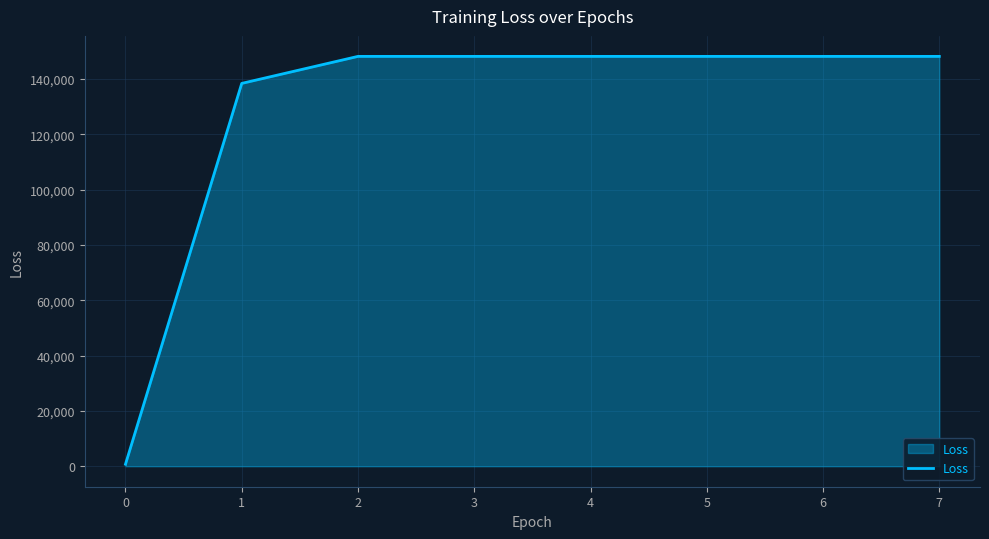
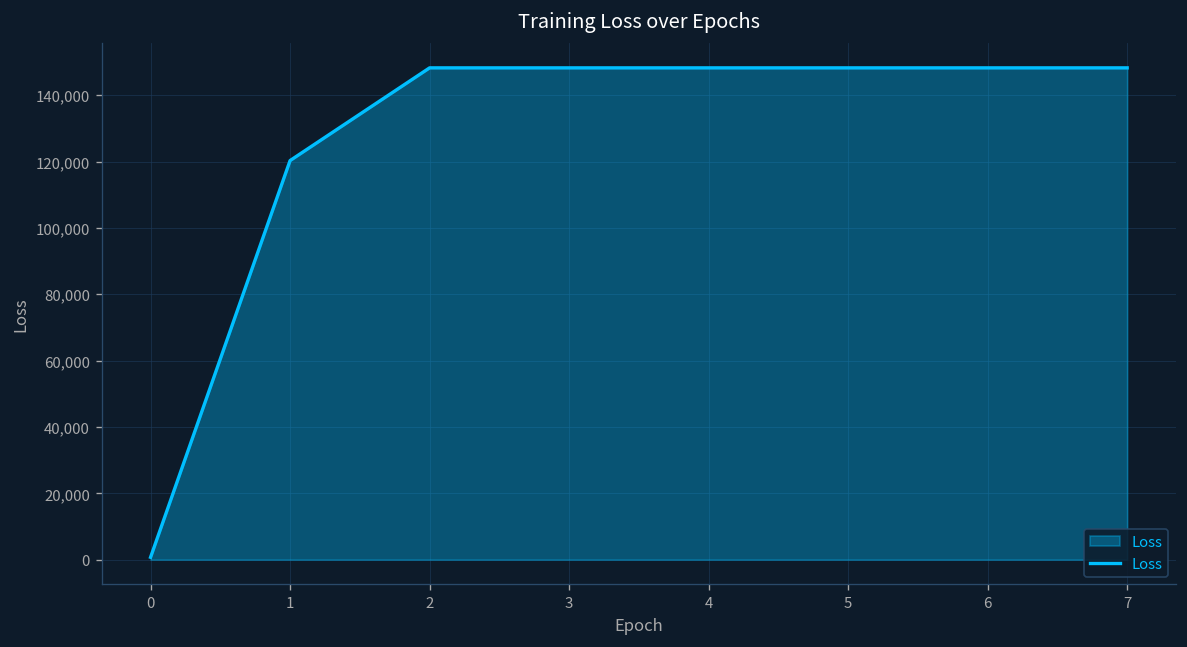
  {
    "0": "1,000",
-   "1": "138,000",
+   "1": "120,000",
    "2": "148,000",
    "3": "148,000",
    "4": "148,000",
    "5": "148,000",
    "6": "148,000",
    "7": "148,000"
  }
